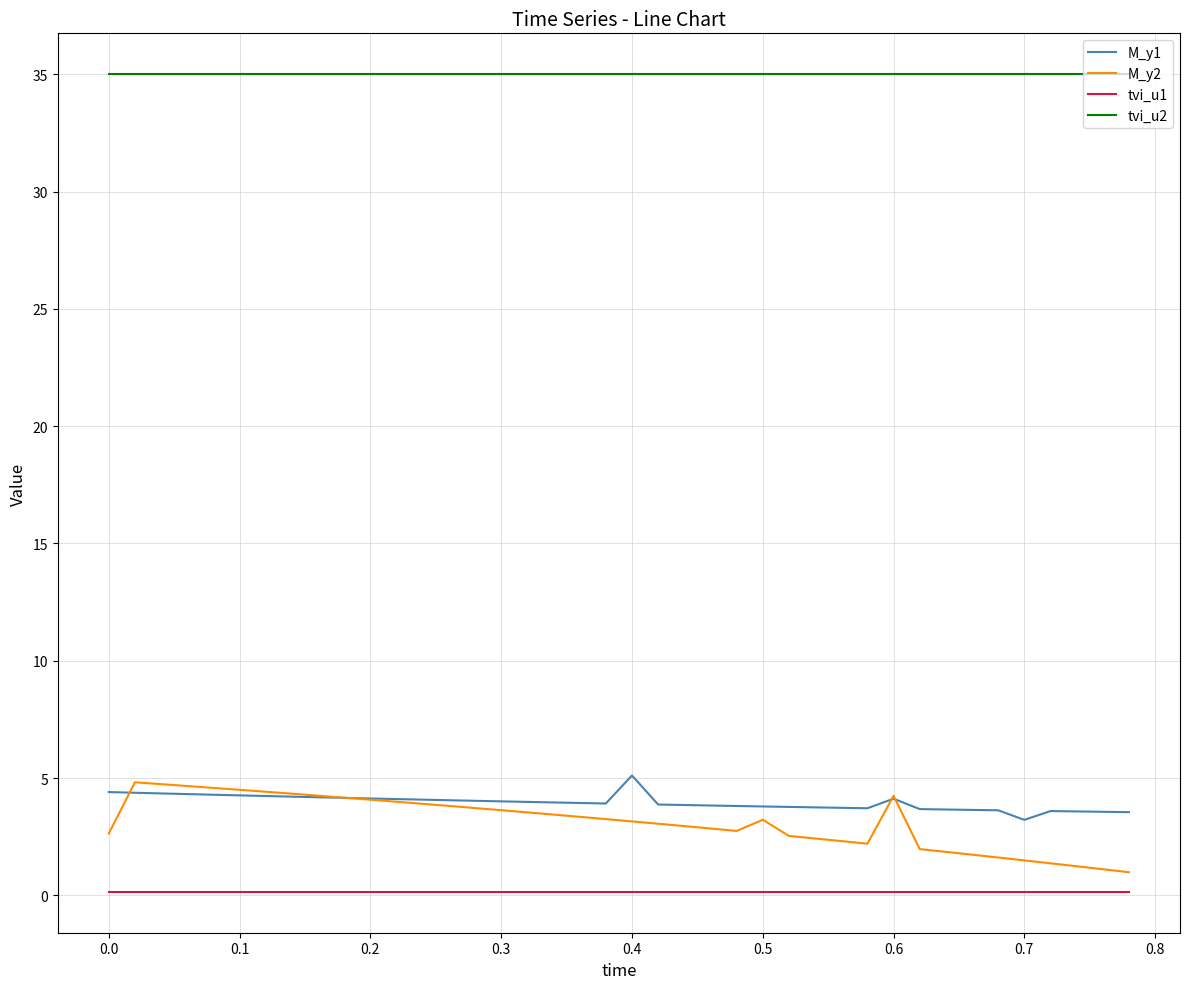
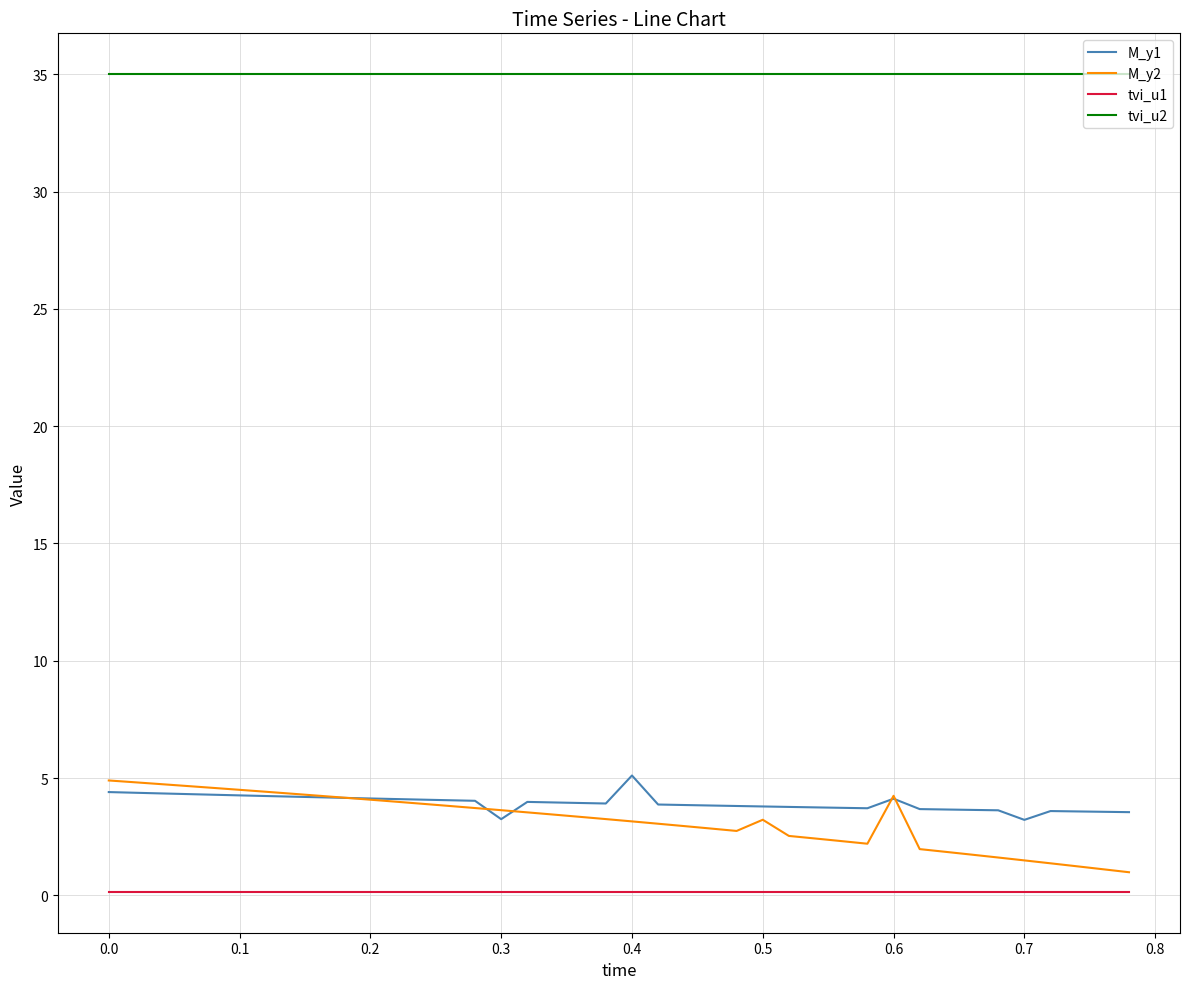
  {
    "M_y1": {
      "0.0": 4.4,
      "0.1": 4.3,
-     "0.3": 4.0,
+     "0.3": 3.3,
      "0.4": 5.1,
      "0.5": 3.8,
      "0.6": 4.1,
      "0.7": 3.2
    },
    "M_y2": {
-     "0.0": 2.6,
+     "0.0": 4.9,
      "0.1": 4.5,
      "0.3": 3.6,
      "0.4": 3.2,
      "0.5": 3.2,
      "0.6": 4.2,
      "0.7": 1.5
    },
    "tvi_u1": {
      "0.0": 0.2,
      "0.1": 0.2,
      "0.2": 0.2,
      "0.3": 0.2,
      "0.4": 0.2,
      "0.5": 0.2,
      "0.6": 0.2,
      "0.7": 0.2
    },
    "tvi_u2": {
      "0.0": 35.0,
      "0.1": 35.0,
      "0.2": 35.0,
      "0.3": 35.0,
      "0.4": 35.0,
      "0.5": 35.0,
      "0.6": 35.0,
      "0.7": 35.0
    }
  }
